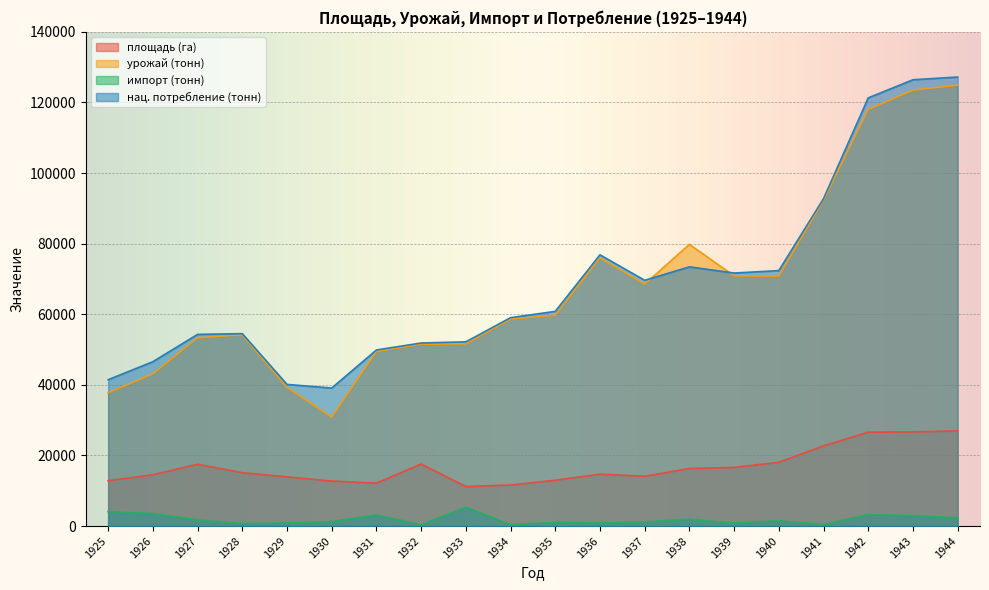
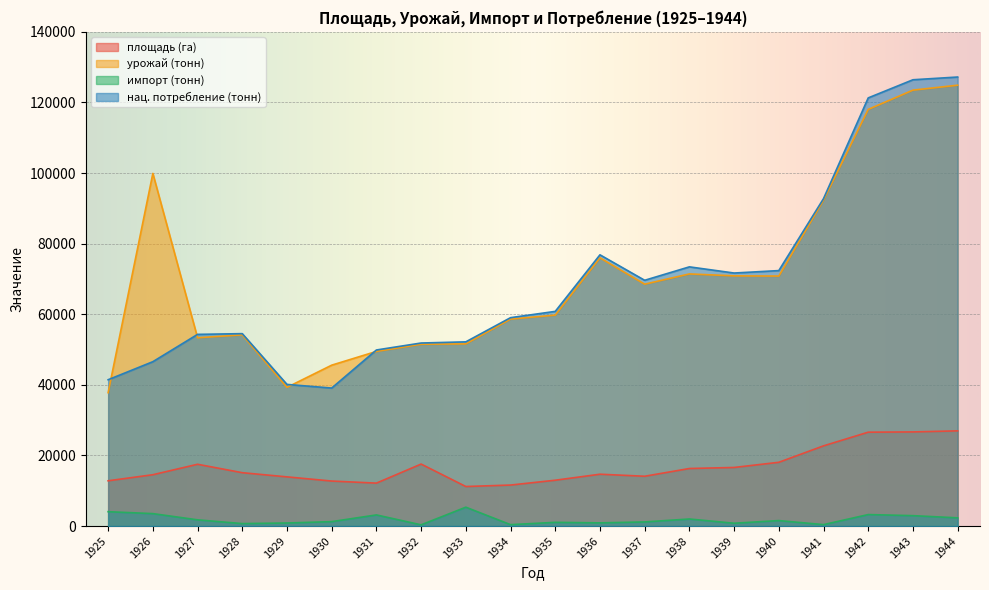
  {
    "площадь (га)": {
      "1925": 13000,
      "1926": 15000,
      "1927": 18000,
      "1928": 15000,
      "1929": 14000,
      "1930": 13000,
      "1931": 12000,
      "1932": 18000,
      "1933": 11000,
      "1934": 12000,
      "1935": 13000,
      "1936": 15000,
      "1937": 14000,
      "1938": 16000,
      "1939": 17000,
      "1940": 18000,
      "1941": 23000,
      "1942": 27000,
      "1943": 27000,
      "1944": 27000
    },
    "урожай (тонн)": {
      "1925": 38000,
-     "1926": 43000,
+     "1926": 100000,
      "1927": 53000,
      "1929": 39000,
-     "1930": 31000,
+     "1930": 46000,
      "1935": 60000,
      "1936": 76000,
      "1937": 69000,
-     "1938": 80000,
+     "1938": 71000,
      "1939": 71000,
      "1940": 71000,
      "1942": 118000,
      "1943": 123000,
      "1944": 125000
    },
    "импорт (тонн)": {
      "1925": 4000,
      "1926": 4000,
      "1927": 2000,
      "1928": 1000,
      "1929": 1000,
      "1930": 1000,
      "1931": 3000,
      "1932": 0,
      "1933": 5000,
      "1934": 0,
      "1935": 1000,
      "1936": 1000,
      "1937": 1000,
      "1938": 2000,
      "1939": 1000,
      "1940": 2000,
      "1941": 0,
      "1942": 3000,
      "1943": 3000,
      "1944": 2000
    },
    "нац. потребление (тонн)": {
      "1925": 41000,
      "1926": 47000,
      "1927": 54000,
      "1929": 40000,
      "1930": 39000,
      "1935": 61000,
      "1936": 77000,
      "1937": 70000,
      "1938": 73000,
      "1939": 72000,
      "1940": 72000,
      "1942": 121000,
      "1943": 126000,
      "1944": 127000
    }
  }
